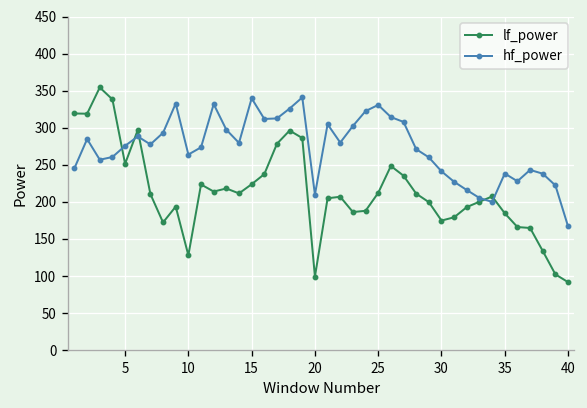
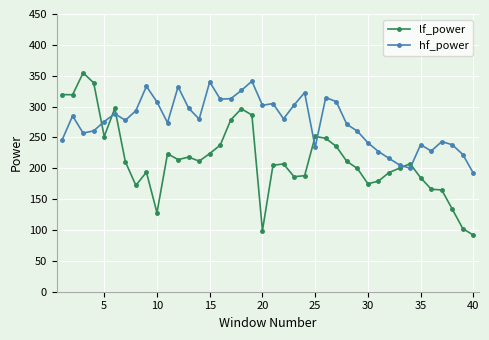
  {
    "lf_power": {
      "5": 250,
      "10": 130,
      "15": 220,
      "20": 100,
-     "25": 210,
+     "25": 250,
      "30": 170,
      "35": 180,
      "40": 90
    },
    "hf_power": {
      "5": 280,
-     "10": 260,
+     "10": 310,
      "15": 340,
-     "20": 210,
-     "25": 330,
+     "20": 300,
+     "25": 230,
      "30": 240,
      "35": 240,
-     "40": 170
+     "40": 190
    }
  }
